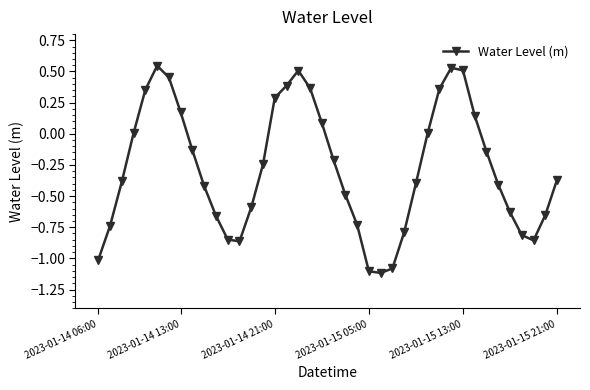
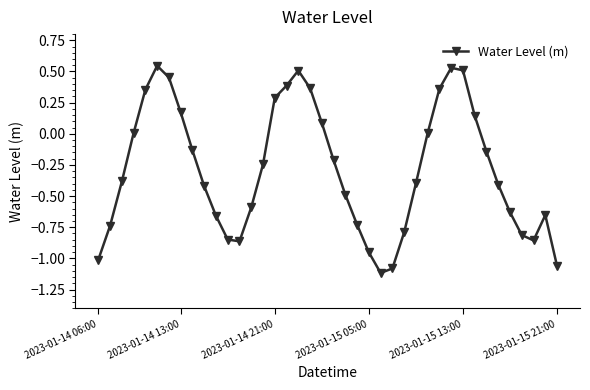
  {
    "2023-01-14 06:00": -1.01,
    "2023-01-14 13:00": 0.17,
    "2023-01-14 21:00": 0.29,
-   "2023-01-15 05:00": -1.10,
+   "2023-01-15 05:00": -0.95,
    "2023-01-15 13:00": 0.51,
-   "2023-01-15 21:00": -0.37
+   "2023-01-15 21:00": -1.06
  }
